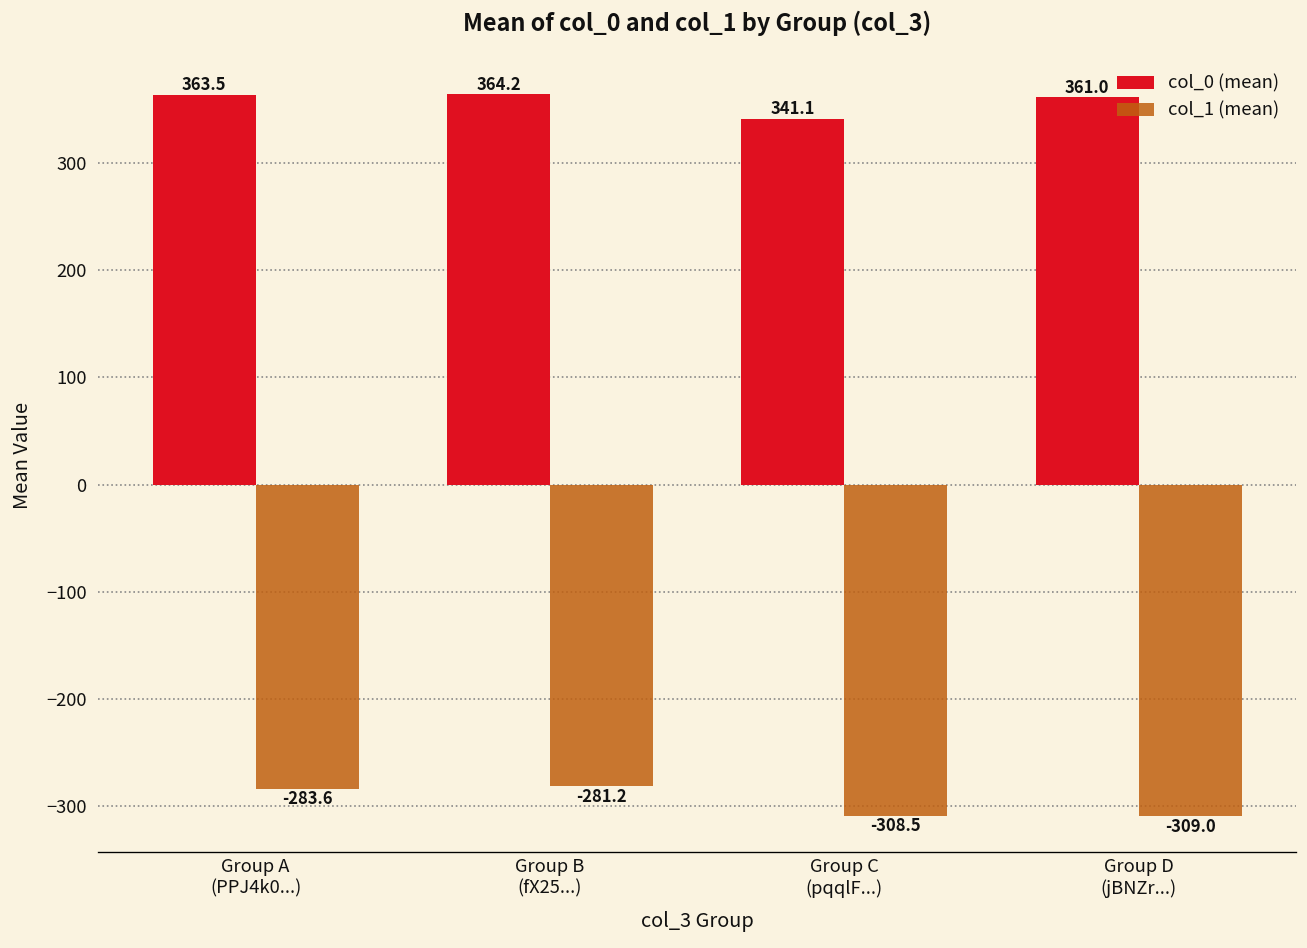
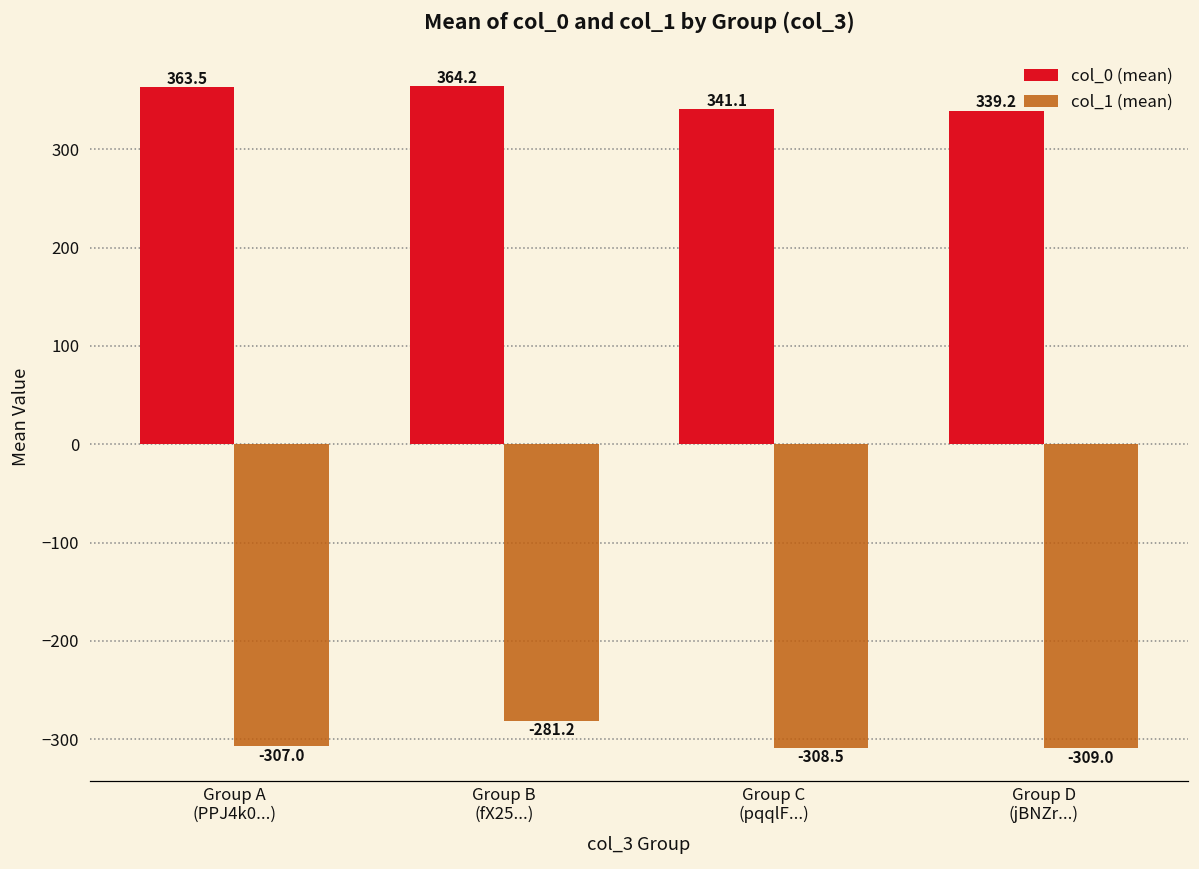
  {
    "col_0 (mean)": {
      "Group A (PPJ4k0...)": 363.5,
      "Group B (fX25...)": 364.2,
      "Group C (pqqlF...)": 341.1,
-     "Group D (jBNZr...)": 361.0
+     "Group D (jBNZr...)": 339.2
    },
    "col_1 (mean)": {
-     "Group A (PPJ4k0...)": -283.6,
+     "Group A (PPJ4k0...)": -307.0,
      "Group B (fX25...)": -281.2,
      "Group C (pqqlF...)": -308.5,
      "Group D (jBNZr...)": -309.0
    }
  }
